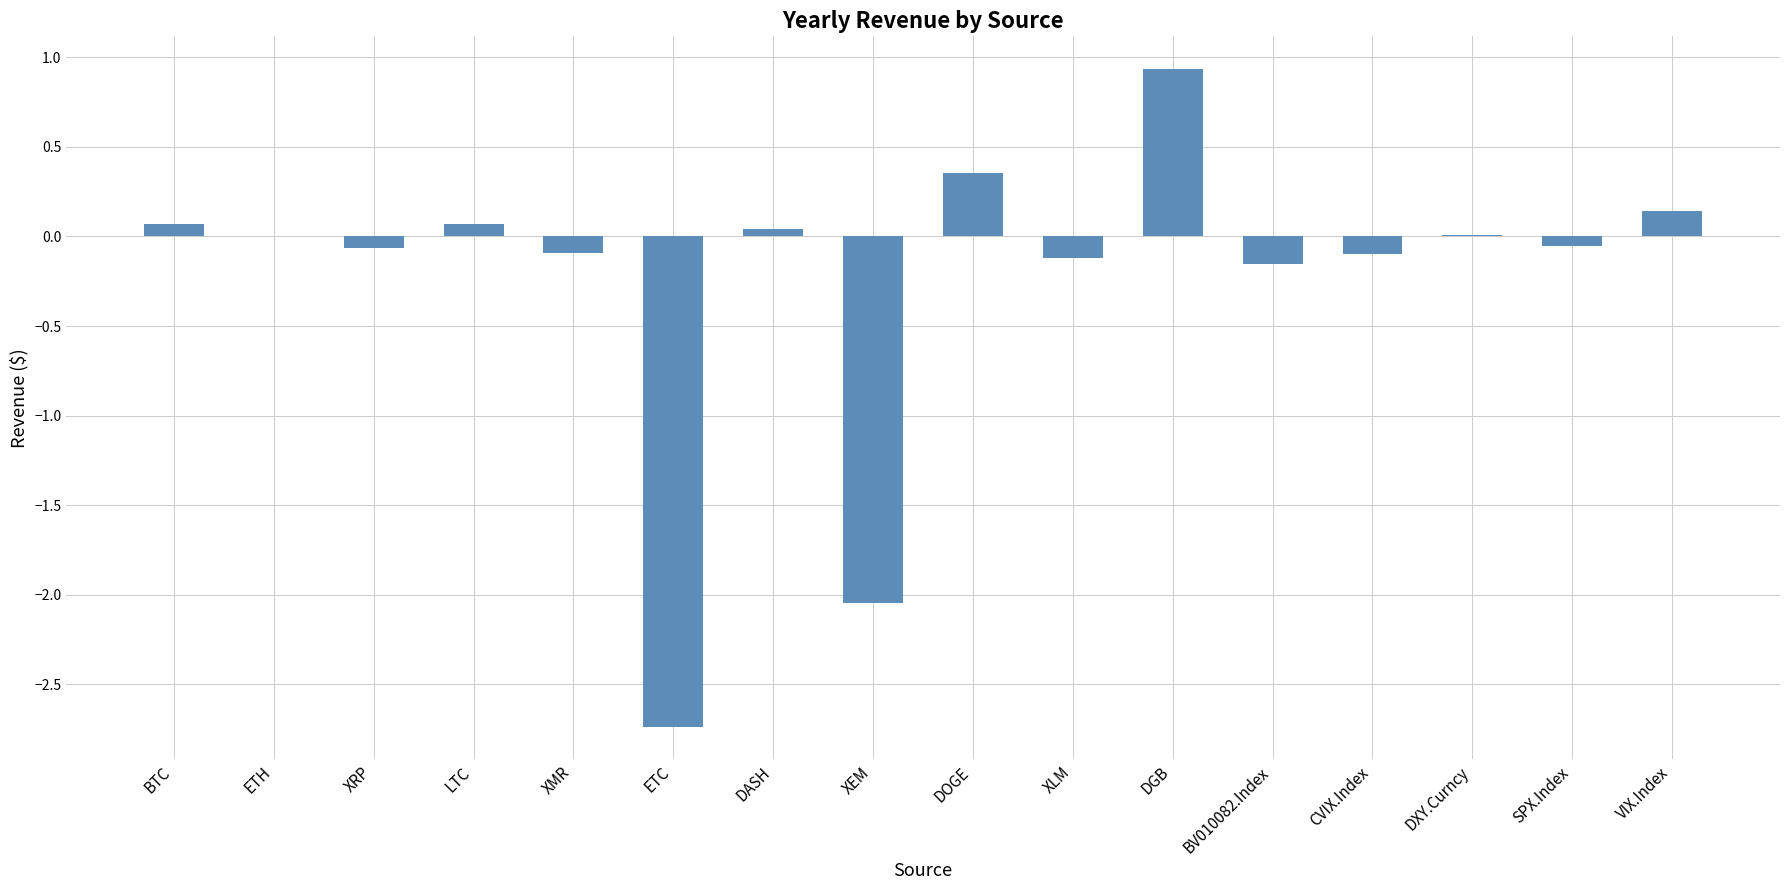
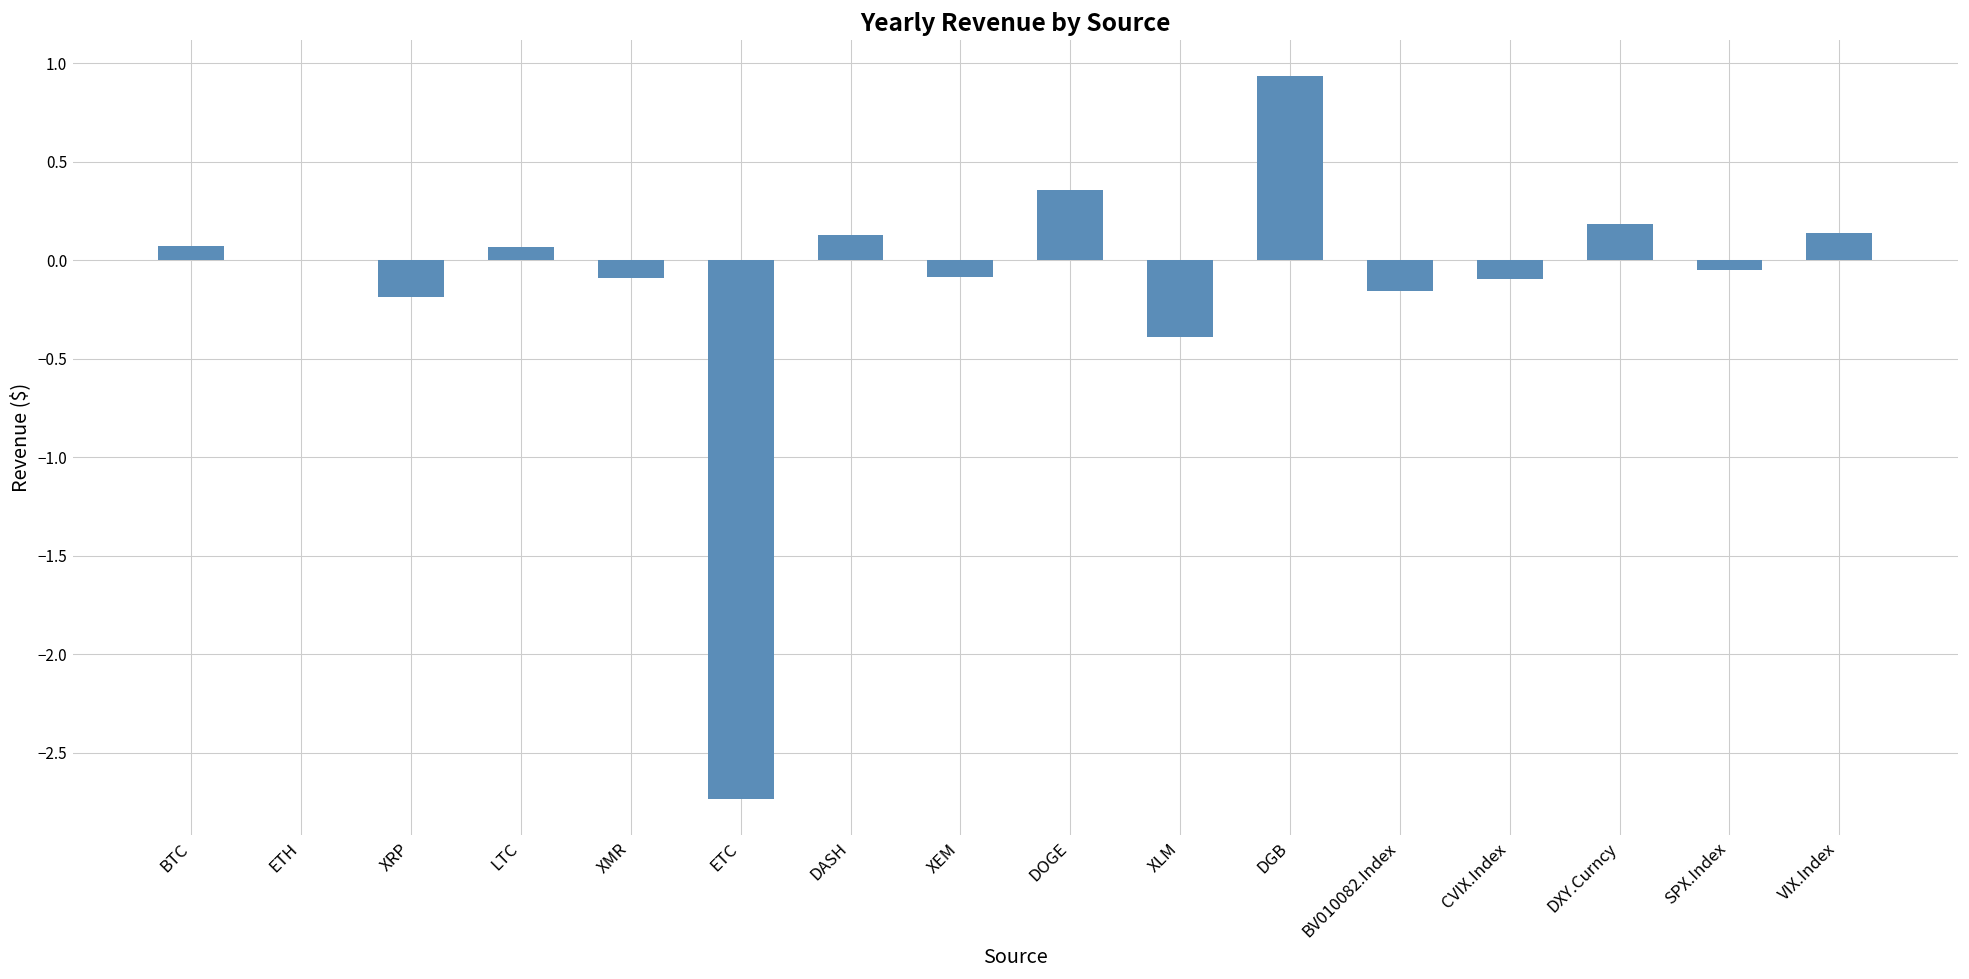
  {
    "BTC": 0.07,
    "ETH": 0.00,
-   "XRP": -0.06,
+   "XRP": -0.19,
    "LTC": 0.07,
    "XMR": -0.09,
    "ETC": -2.74,
-   "DASH": 0.04,
-   "XEM": -2.05,
+   "DASH": 0.13,
+   "XEM": -0.09,
    "DOGE": 0.36,
-   "XLM": -0.12,
+   "XLM": -0.39,
    "DGB": 0.93,
    "BV010082.Index": -0.16,
    "CVIX.Index": -0.10,
-   "DXY.Curncy": 0.01,
+   "DXY.Curncy": 0.18,
    "SPX.Index": -0.05,
    "VIX.Index": 0.14
  }
